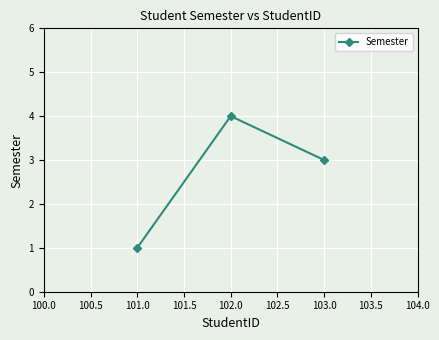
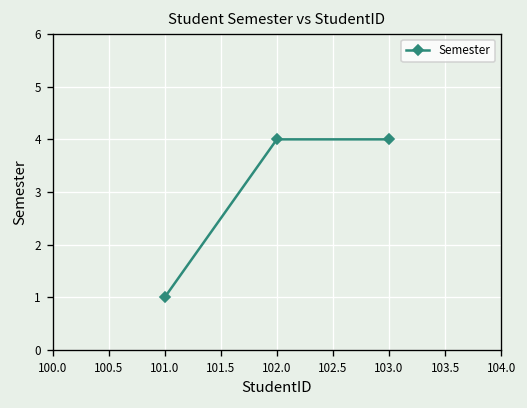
  {
    "101.0": 1,
    "102.0": 4,
-   "103.0": 3
+   "103.0": 4
  }
